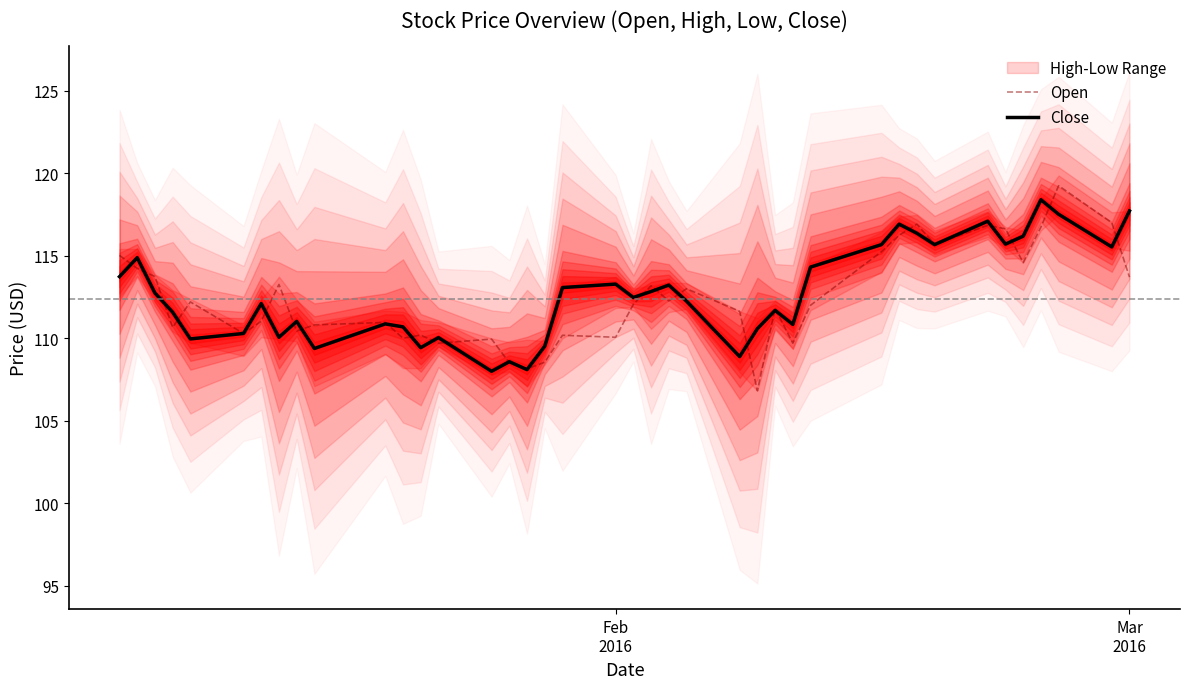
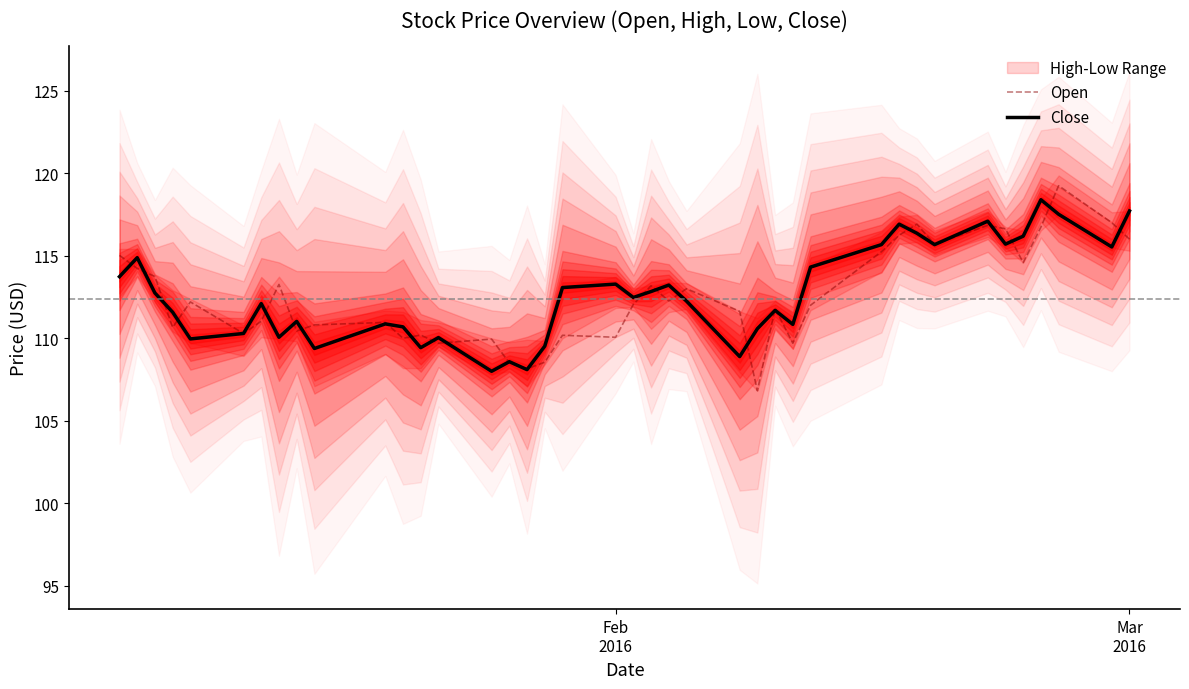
  {
    "Open": {
      "Feb 2016": 110.1,
-     "Mar 2016": 113.7
+     "Mar 2016": 116.0
    },
    "Close": {
      "Feb 2016": 113.3
    }
  }
